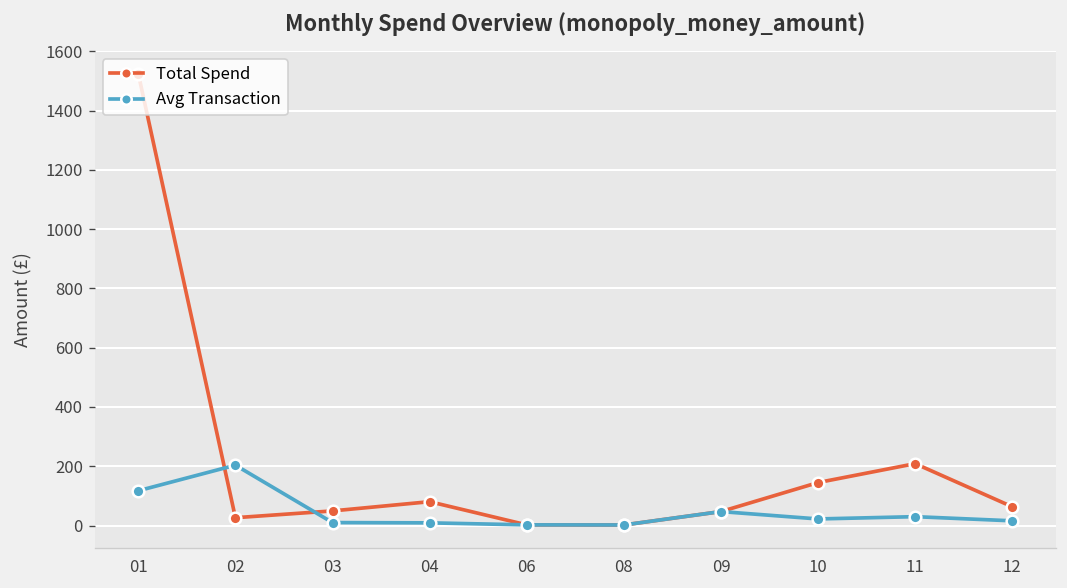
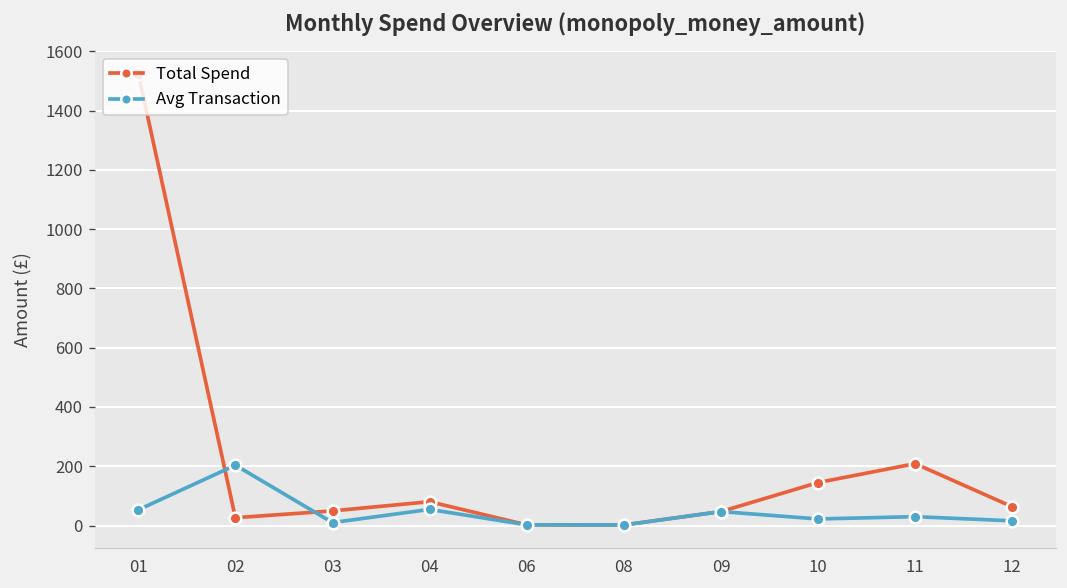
  {
    "Total Spend": {
      "02": 30,
      "03": 50,
      "04": 80,
      "10": 140,
      "11": 210,
      "12": 60
    },
    "Avg Transaction": {
-     "01": 120,
+     "01": 50,
      "02": 200,
      "03": 10,
-     "04": 10,
+     "04": 50,
      "10": 20,
      "11": 30,
      "12": 20
    }
  }
